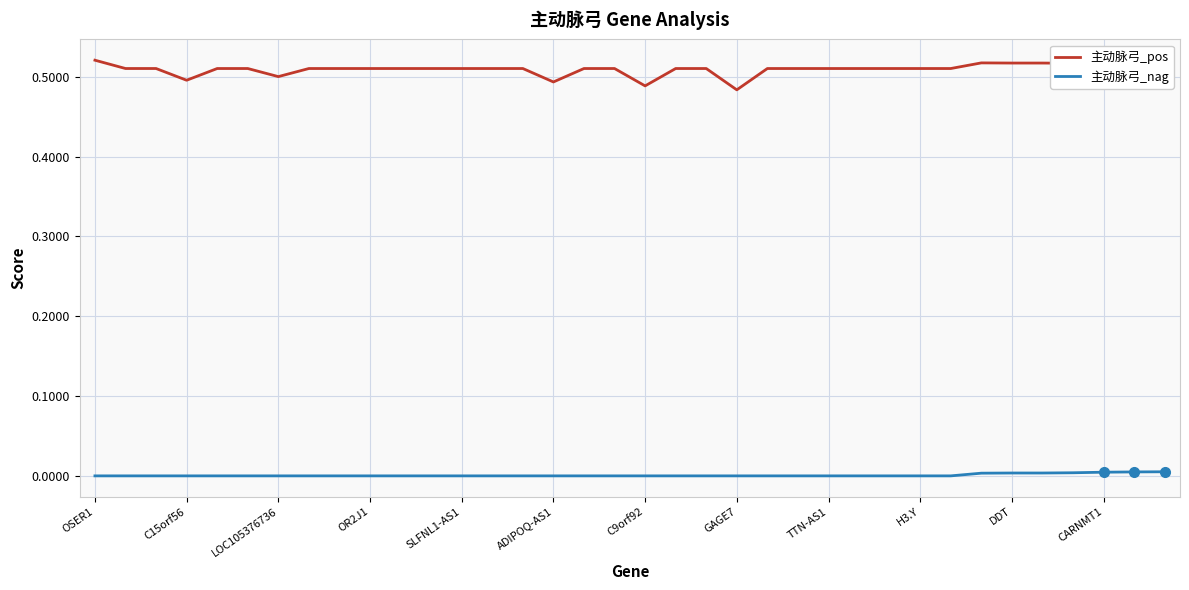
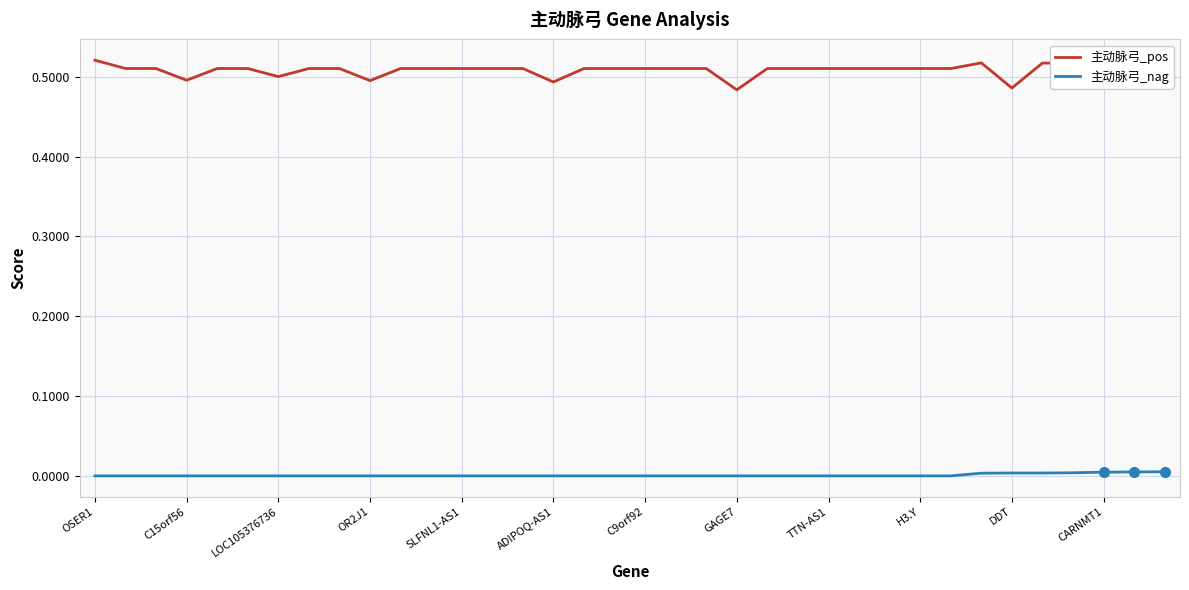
  {
    "主动脉弓_pos": {
      "OSER1": 0.52,
      "C15orf56": 0.50,
      "LOC105376736": 0.50,
-     "OR2J1": 0.51,
+     "OR2J1": 0.50,
      "SLFNL1-AS1": 0.51,
      "ADIPOQ-AS1": 0.49,
-     "C9orf92": 0.49,
+     "C9orf92": 0.51,
      "GAGE7": 0.48,
      "TTN-AS1": 0.51,
      "H3.Y": 0.51,
-     "DDT": 0.52
+     "DDT": 0.49
    }
  }
